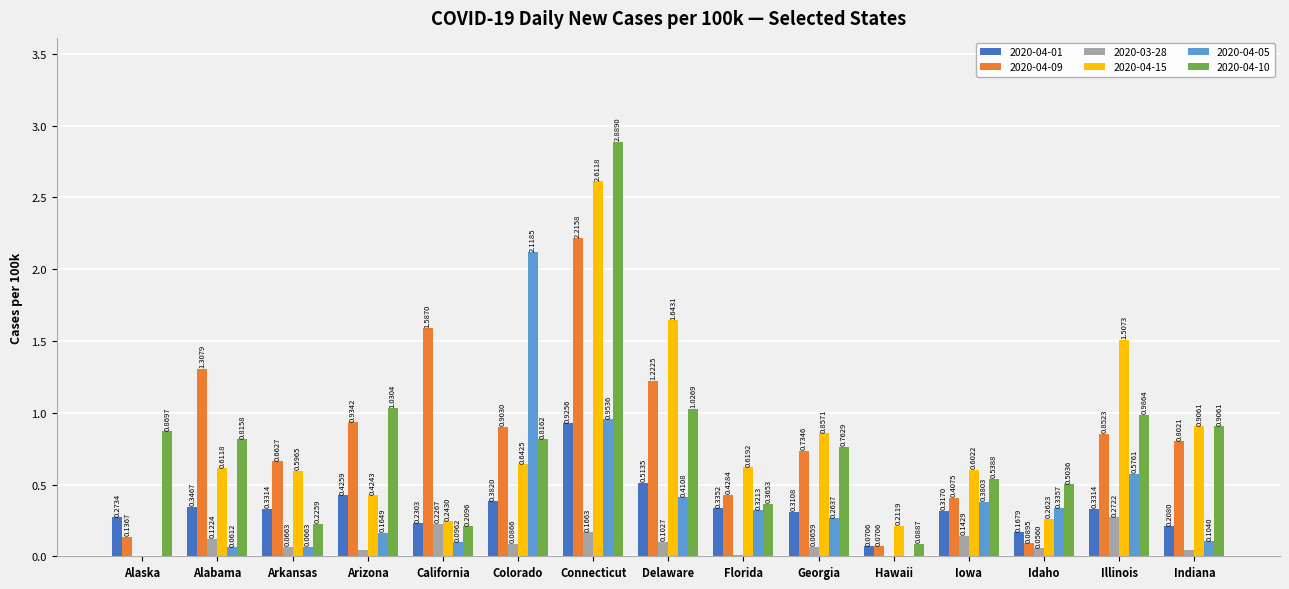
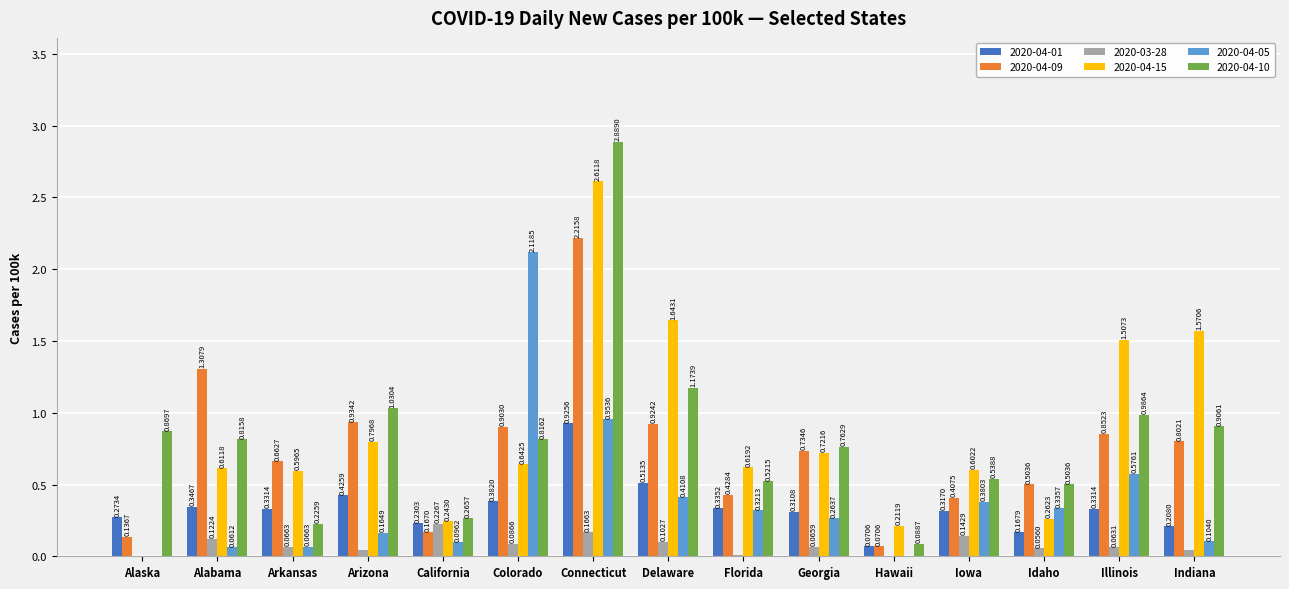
  {
    "2020-04-09": {
      "Alaska": 0.1367,
      "Alabama": 1.3079,
      "Arkansas": 0.6627,
      "Arizona": 0.9342,
-     "California": 1.5870,
+     "California": 0.1670,
      "Colorado": 0.9030,
      "Connecticut": 2.2158,
-     "Delaware": 1.2225,
+     "Delaware": 0.9242,
      "Florida": 0.4284,
      "Georgia": 0.7346,
      "Hawaii": 0.0706,
      "Iowa": 0.4075,
-     "Idaho": 0.0895,
+     "Idaho": 0.5036,
      "Illinois": 0.8523,
      "Indiana": 0.8021
    },
    "2020-03-28": {
      "Alabama": 0.1224,
      "Arkansas": 0.0663,
      "California": 0.2267,
      "Colorado": 0.0866,
      "Connecticut": 0.1663,
      "Delaware": 0.1027,
      "Georgia": 0.0659,
      "Iowa": 0.1429,
      "Idaho": 0.0560,
-     "Illinois": 0.2722
+     "Illinois": 0.0631
    },
    "2020-04-15": {
      "Alabama": 0.6118,
      "Arkansas": 0.5965,
-     "Arizona": 0.4243,
+     "Arizona": 0.7968,
      "California": 0.2430,
      "Colorado": 0.6425,
      "Connecticut": 2.6118,
      "Delaware": 1.6431,
      "Florida": 0.6192,
-     "Georgia": 0.8571,
+     "Georgia": 0.7216,
      "Hawaii": 0.2119,
      "Iowa": 0.6022,
      "Idaho": 0.2623,
      "Illinois": 1.5073,
-     "Indiana": 0.9061
+     "Indiana": 1.5706
    },
    "2020-04-10": {
      "Alaska": 0.8697,
      "Alabama": 0.8158,
      "Arkansas": 0.2259,
      "Arizona": 1.0304,
-     "California": 0.2096,
+     "California": 0.2657,
      "Colorado": 0.8162,
      "Connecticut": 2.8890,
-     "Delaware": 1.0269,
-     "Florida": 0.3653,
+     "Delaware": 1.1739,
+     "Florida": 0.5215,
      "Georgia": 0.7629,
      "Hawaii": 0.0887,
      "Iowa": 0.5388,
      "Idaho": 0.5036,
      "Illinois": 0.9864,
      "Indiana": 0.9061
    }
  }
